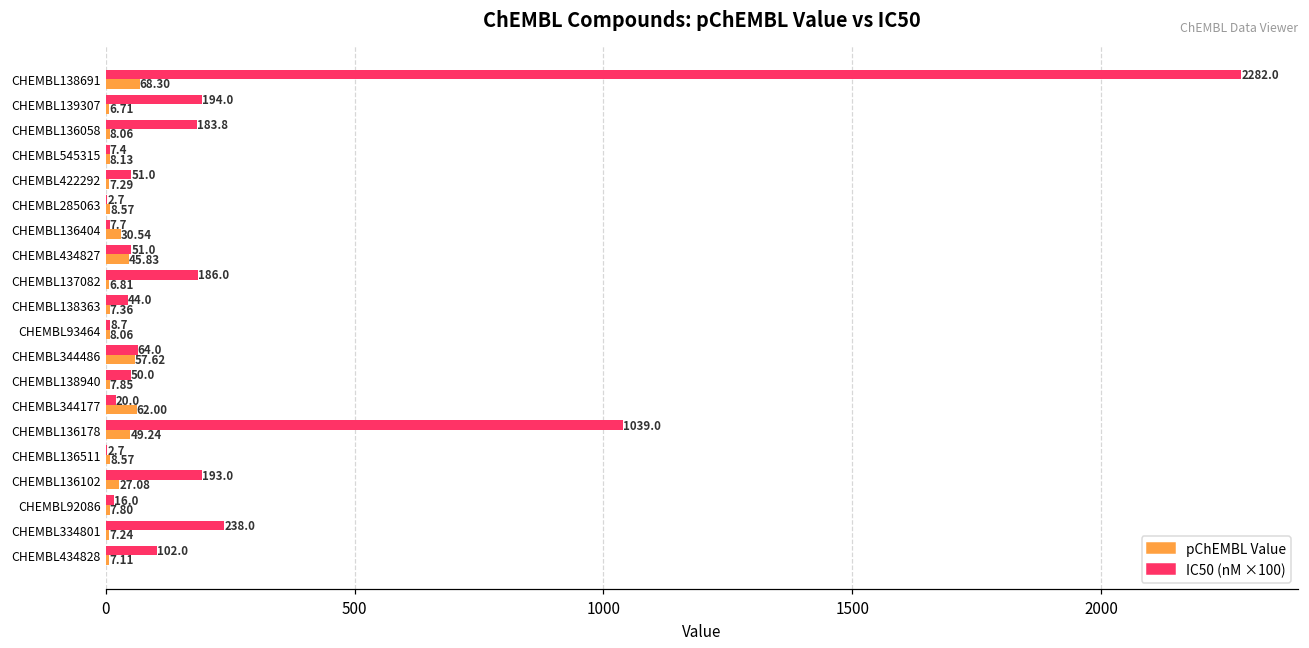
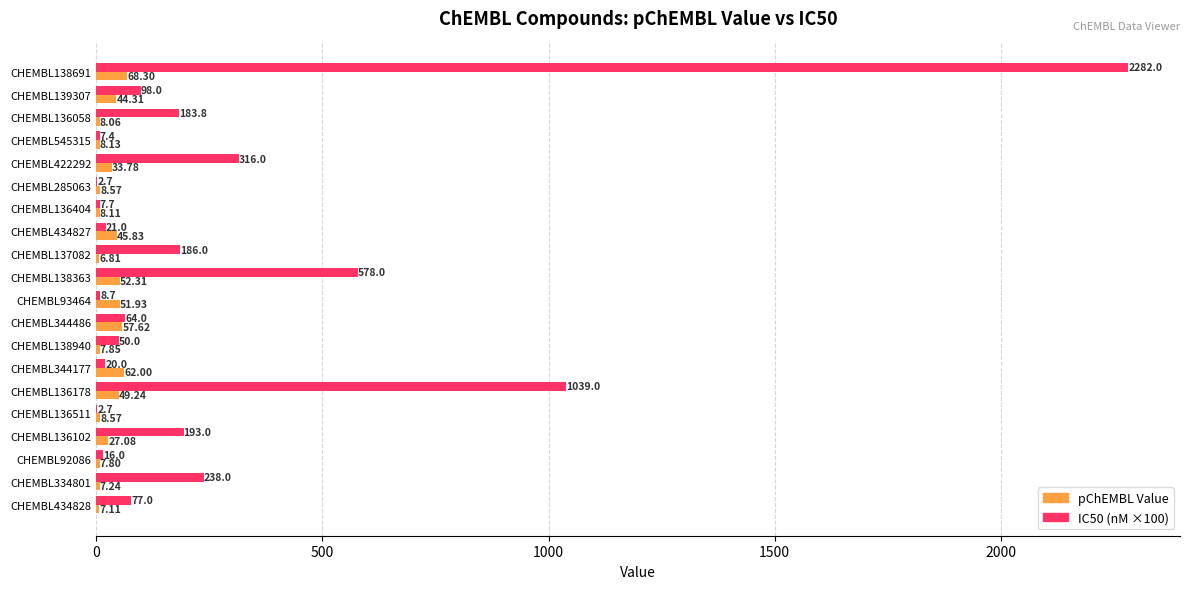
  {
    "pChEMBL Value": {
      "CHEMBL138691": 68.30,
-     "CHEMBL139307": 6.71,
+     "CHEMBL139307": 44.31,
      "CHEMBL136058": 8.06,
      "CHEMBL545315": 8.13,
-     "CHEMBL422292": 7.29,
+     "CHEMBL422292": 33.78,
      "CHEMBL285063": 8.57,
-     "CHEMBL136404": 30.54,
+     "CHEMBL136404": 8.11,
      "CHEMBL434827": 45.83,
      "CHEMBL137082": 6.81,
-     "CHEMBL138363": 7.36,
-     "CHEMBL93464": 8.06,
+     "CHEMBL138363": 52.31,
+     "CHEMBL93464": 51.93,
      "CHEMBL344486": 57.62,
      "CHEMBL138940": 7.85,
      "CHEMBL344177": 62.00,
      "CHEMBL136178": 49.24,
      "CHEMBL136511": 8.57,
      "CHEMBL136102": 27.08,
      "CHEMBL92086": 7.80,
      "CHEMBL334801": 7.24,
      "CHEMBL434828": 7.11
    },
    "IC50 (nM ×100)": {
      "CHEMBL138691": 2282.0,
-     "CHEMBL139307": 194.0,
+     "CHEMBL139307": 98.0,
      "CHEMBL136058": 183.8,
      "CHEMBL545315": 7.4,
-     "CHEMBL422292": 51.0,
+     "CHEMBL422292": 316.0,
      "CHEMBL285063": 2.7,
      "CHEMBL136404": 7.7,
-     "CHEMBL434827": 51.0,
+     "CHEMBL434827": 21.0,
      "CHEMBL137082": 186.0,
-     "CHEMBL138363": 44.0,
+     "CHEMBL138363": 578.0,
      "CHEMBL93464": 8.7,
      "CHEMBL344486": 64.0,
      "CHEMBL138940": 50.0,
      "CHEMBL344177": 20.0,
      "CHEMBL136178": 1039.0,
      "CHEMBL136511": 2.7,
      "CHEMBL136102": 193.0,
      "CHEMBL92086": 16.0,
      "CHEMBL334801": 238.0,
-     "CHEMBL434828": 102.0
+     "CHEMBL434828": 77.0
    }
  }
